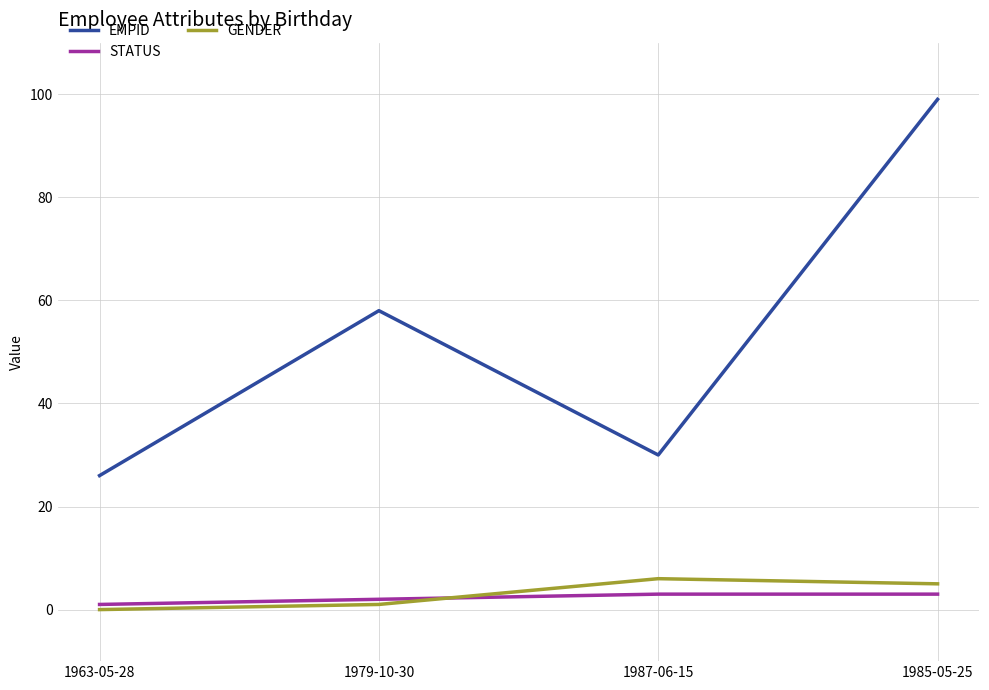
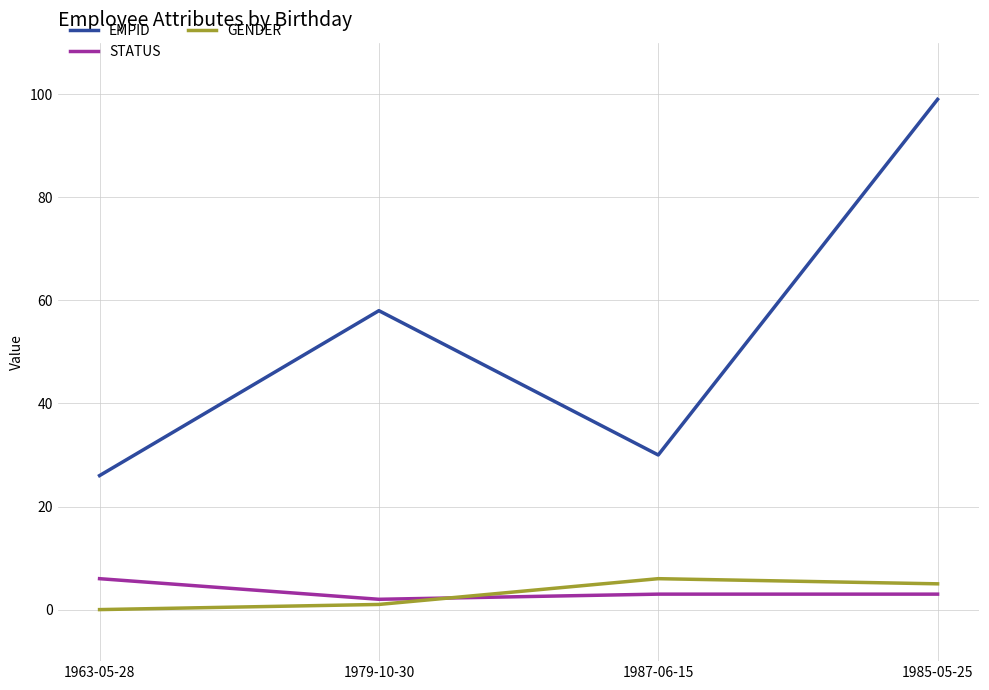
  {
    "EMPID": {
      "1963-05-28": 26,
      "1979-10-30": 58,
      "1987-06-15": 30,
      "1985-05-25": 99
    },
    "STATUS": {
-     "1963-05-28": 1,
+     "1963-05-28": 6,
      "1979-10-30": 2,
      "1987-06-15": 3,
      "1985-05-25": 3
    },
    "GENDER": {
      "1963-05-28": 0,
      "1979-10-30": 1,
      "1987-06-15": 6,
      "1985-05-25": 5
    }
  }
